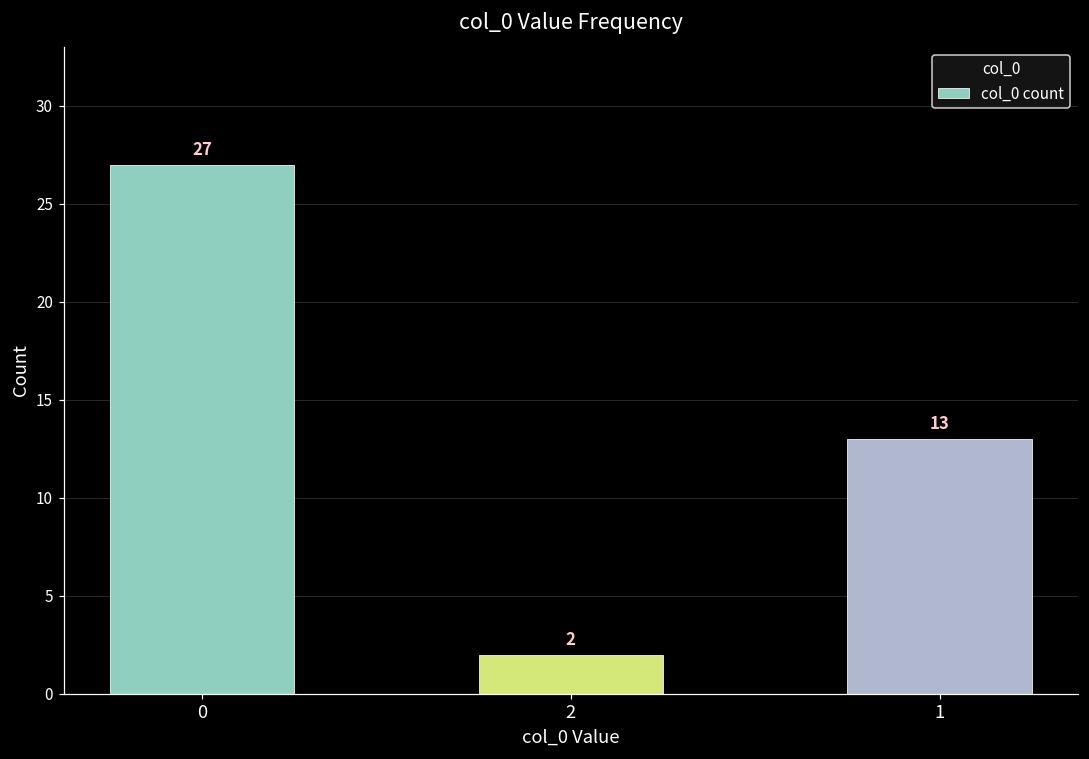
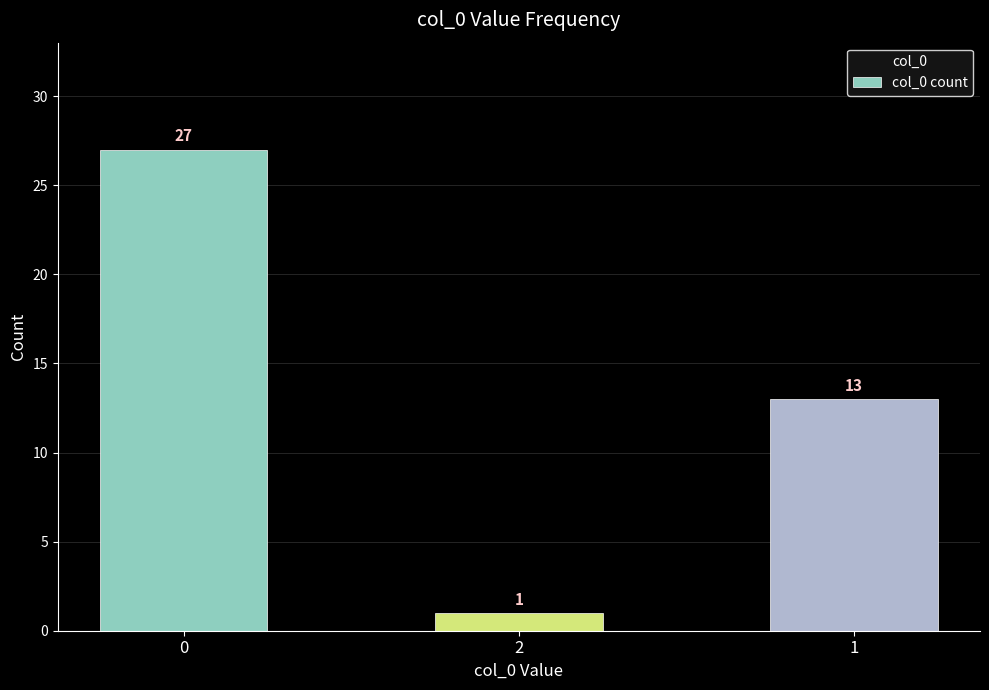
  {
    "0": 27,
-   "2": 2,
+   "2": 1,
    "1": 13
  }
